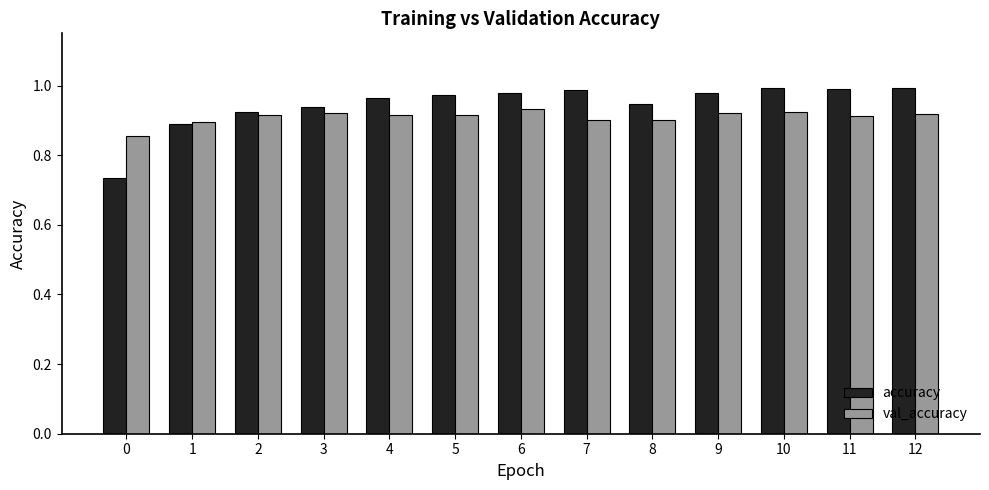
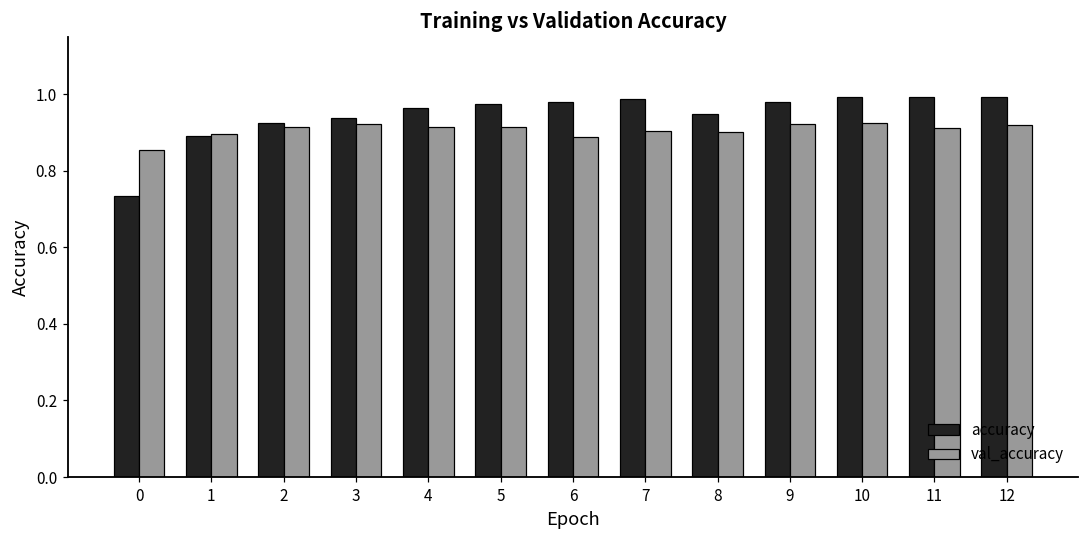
  {
    "accuracy": {
      "0": 0.73,
      "1": 0.89,
      "2": 0.92,
      "3": 0.94,
      "4": 0.96,
      "5": 0.97,
      "6": 0.98,
      "7": 0.99,
      "8": 0.95,
      "9": 0.98,
      "10": 0.99,
      "11": 0.99,
      "12": 0.99
    },
    "val_accuracy": {
      "0": 0.85,
      "1": 0.90,
      "2": 0.91,
      "3": 0.92,
      "4": 0.92,
      "5": 0.91,
-     "6": 0.93,
+     "6": 0.89,
      "7": 0.90,
      "8": 0.90,
      "9": 0.92,
      "10": 0.93,
      "11": 0.91,
      "12": 0.92
    }
  }
